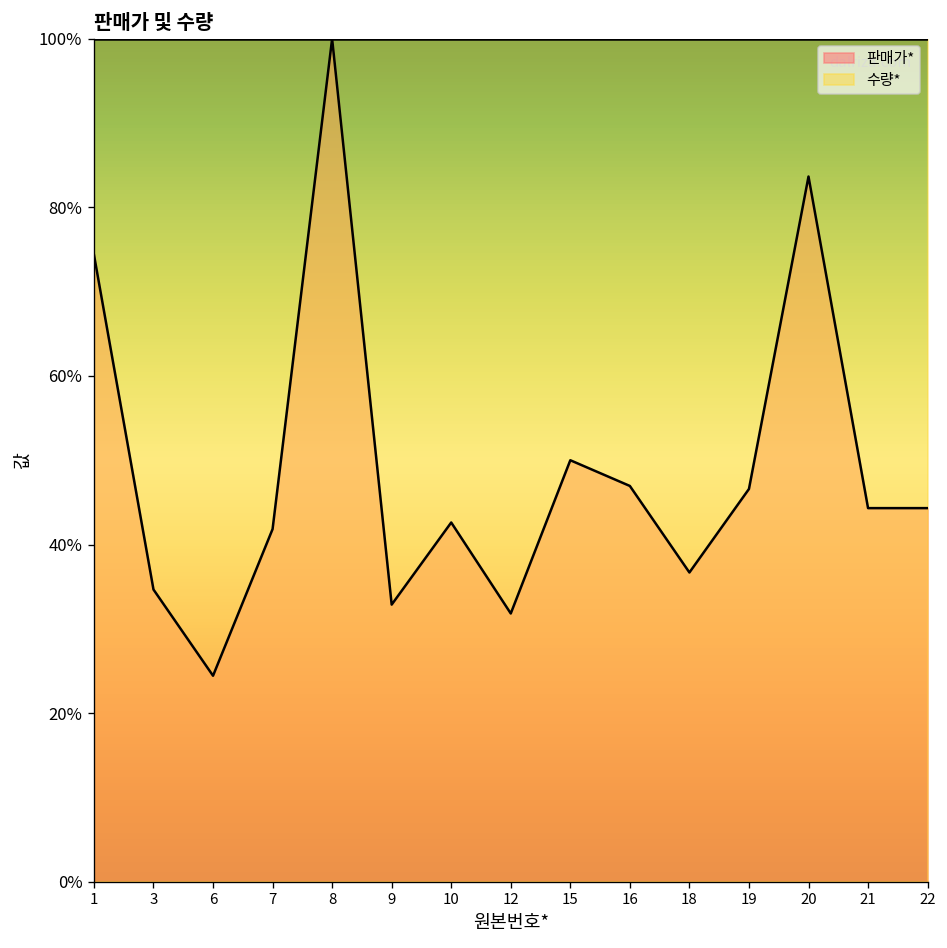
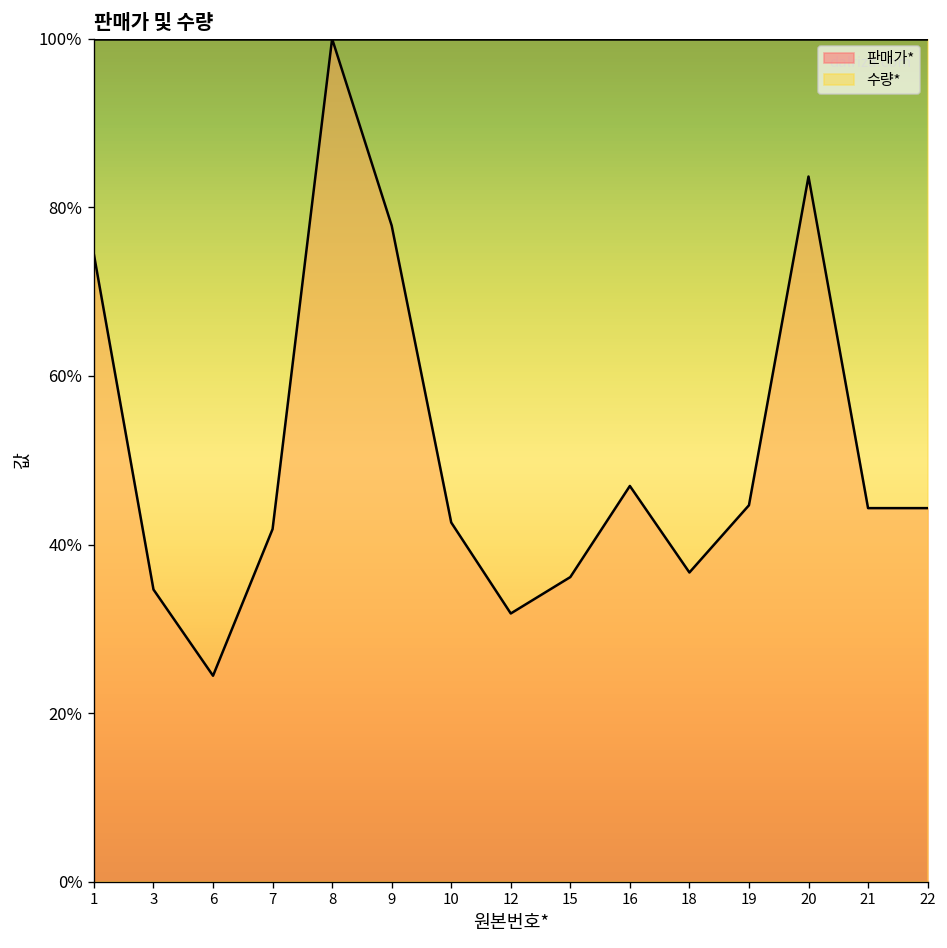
  {
    "판매가*": {
      "1": "74%",
      "3": "35%",
      "6": "24%",
      "7": "42%",
-     "9": "33%",
+     "9": "78%",
      "10": "43%",
      "12": "32%",
-     "15": "50%",
+     "15": "36%",
      "16": "47%",
      "18": "37%",
-     "19": "47%",
+     "19": "45%",
      "20": "84%",
      "21": "44%",
      "22": "44%"
    },
    "수량*": {
      "1": "100%",
      "3": "100%",
      "6": "100%",
      "7": "100%",
      "9": "100%",
      "10": "100%",
      "12": "100%",
      "15": "100%",
      "16": "100%",
      "18": "100%",
      "19": "100%",
      "20": "100%",
      "21": "100%",
      "22": "100%"
    }
  }
